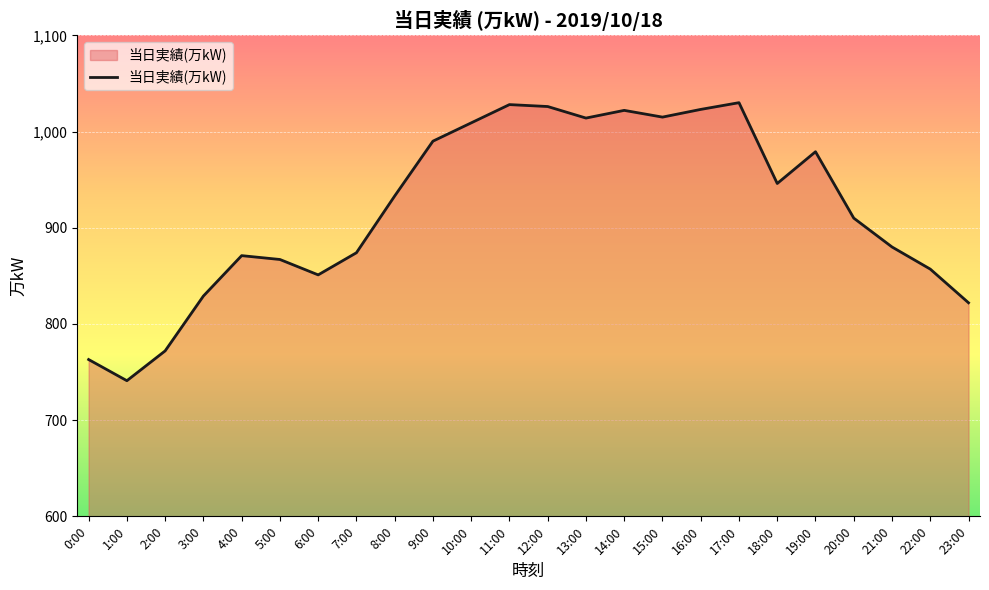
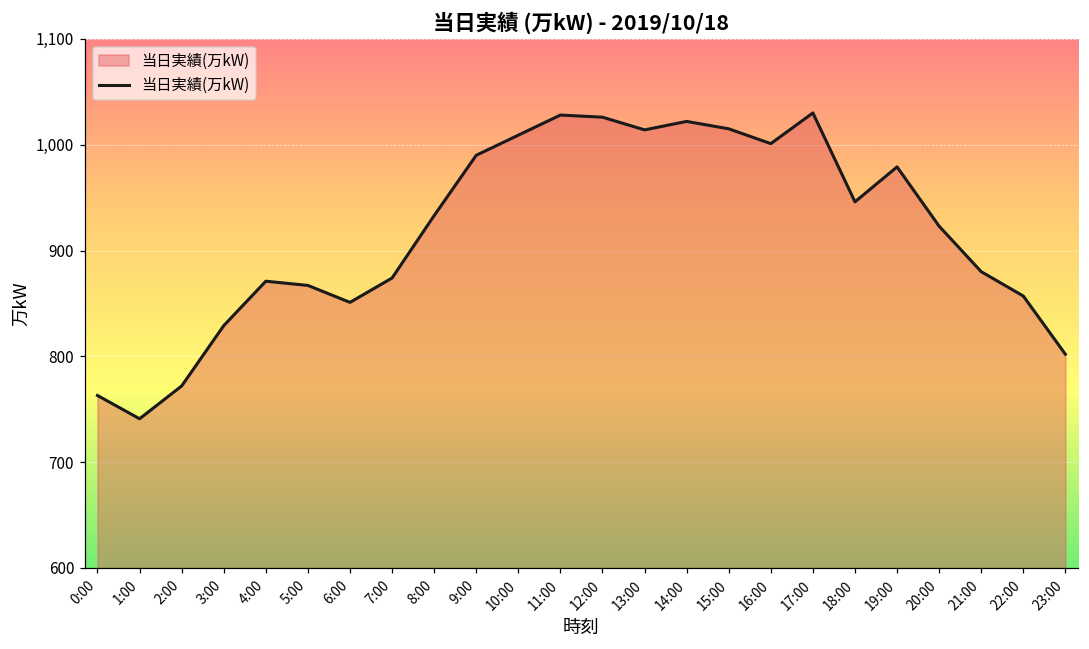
  {
    "0:00": "760",
    "1:00": "740",
    "2:00": "770",
    "3:00": "830",
    "4:00": "870",
    "5:00": "870",
    "6:00": "850",
    "7:00": "870",
    "8:00": "930",
    "9:00": "990",
    "10:00": "1,010",
    "11:00": "1,030",
    "12:00": "1,030",
    "13:00": "1,010",
    "14:00": "1,020",
    "15:00": "1,020",
-   "16:00": "1,020",
+   "16:00": "1,000",
    "17:00": "1,030",
    "18:00": "950",
    "19:00": "980",
-   "20:00": "910",
+   "20:00": "920",
    "21:00": "880",
    "22:00": "860",
-   "23:00": "820"
+   "23:00": "800"
  }
